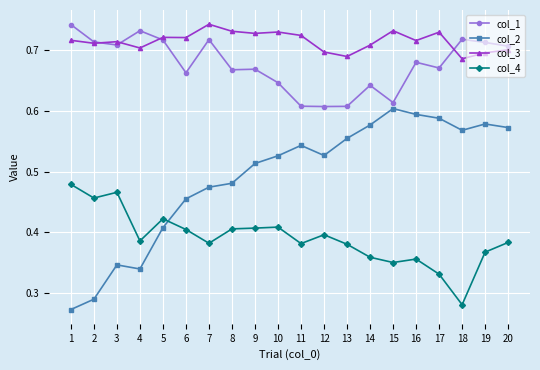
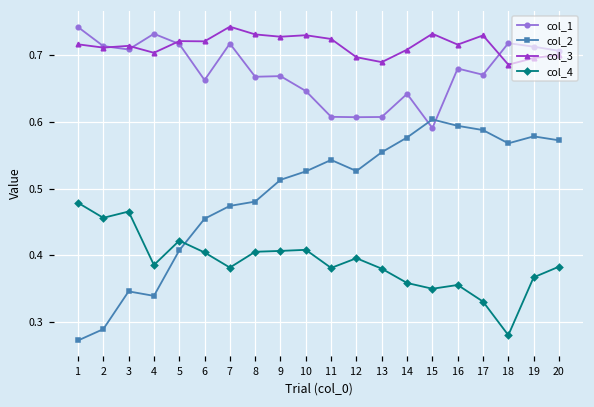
  {
    "col_1": {
      "1": 0.74,
      "3": 0.71,
      "4": 0.73,
      "5": 0.72,
      "6": 0.66,
      "7": 0.72,
      "8": 0.67,
      "9": 0.67,
      "10": 0.65,
      "11": 0.61,
      "12": 0.61,
      "13": 0.61,
      "14": 0.64,
-     "15": 0.61,
+     "15": 0.59,
      "16": 0.68,
      "17": 0.67,
      "18": 0.72
    },
    "col_2": {
      "1": 0.27,
      "2": 0.29,
      "3": 0.35,
      "4": 0.34,
      "5": 0.41,
      "6": 0.46,
      "7": 0.47,
      "8": 0.48,
      "9": 0.51,
      "10": 0.53,
      "11": 0.54,
      "12": 0.53,
      "13": 0.55,
      "14": 0.58,
      "15": 0.60,
      "16": 0.59,
      "17": 0.59,
      "18": 0.57,
      "19": 0.58,
      "20": 0.57
    },
    "col_3": {
      "1": 0.72,
      "3": 0.71,
      "4": 0.70,
      "5": 0.72,
      "6": 0.72,
      "7": 0.74,
      "8": 0.73,
      "9": 0.73,
      "10": 0.73,
      "11": 0.72,
      "12": 0.70,
      "13": 0.69,
      "14": 0.71,
      "15": 0.73,
      "16": 0.72,
      "17": 0.73,
      "18": 0.69
    },
    "col_4": {
      "1": 0.48,
      "2": 0.46,
      "3": 0.47,
      "4": 0.39,
      "5": 0.42,
      "6": 0.40,
      "7": 0.38,
      "8": 0.41,
      "9": 0.41,
      "10": 0.41,
      "11": 0.38,
      "12": 0.40,
      "13": 0.38,
      "14": 0.36,
      "15": 0.35,
      "16": 0.36,
      "17": 0.33,
      "18": 0.28,
      "19": 0.37,
      "20": 0.38
    }
  }
